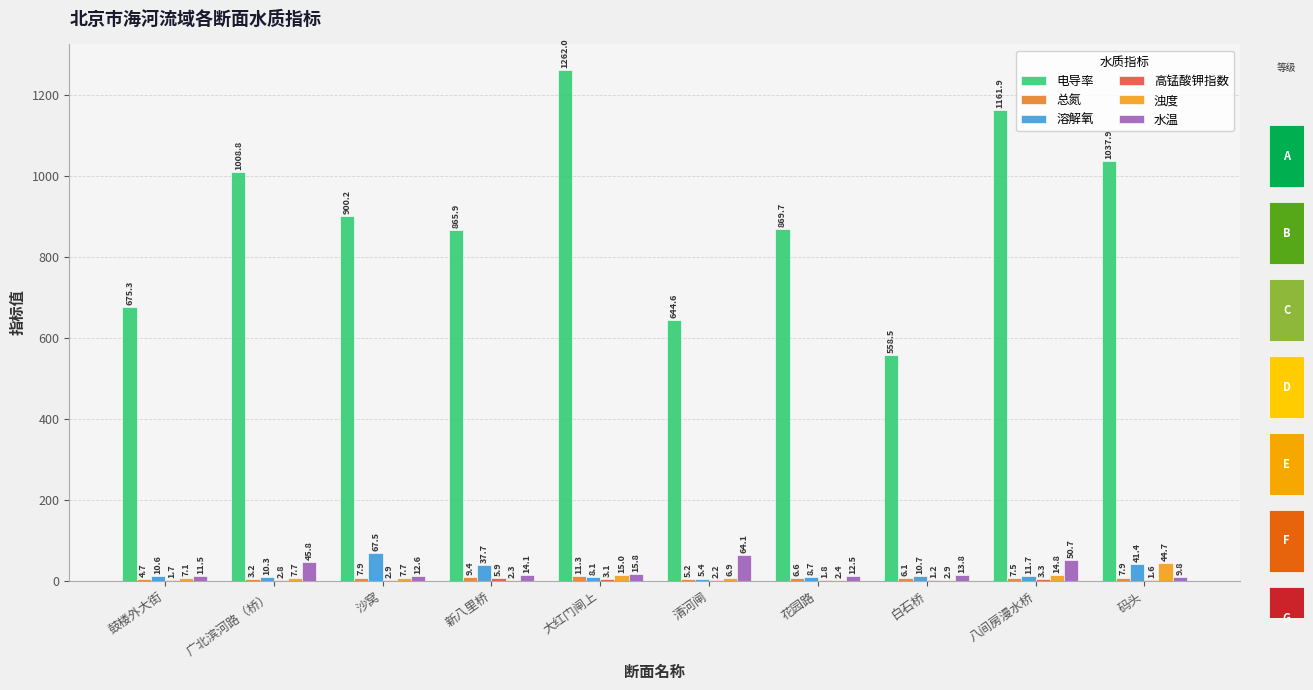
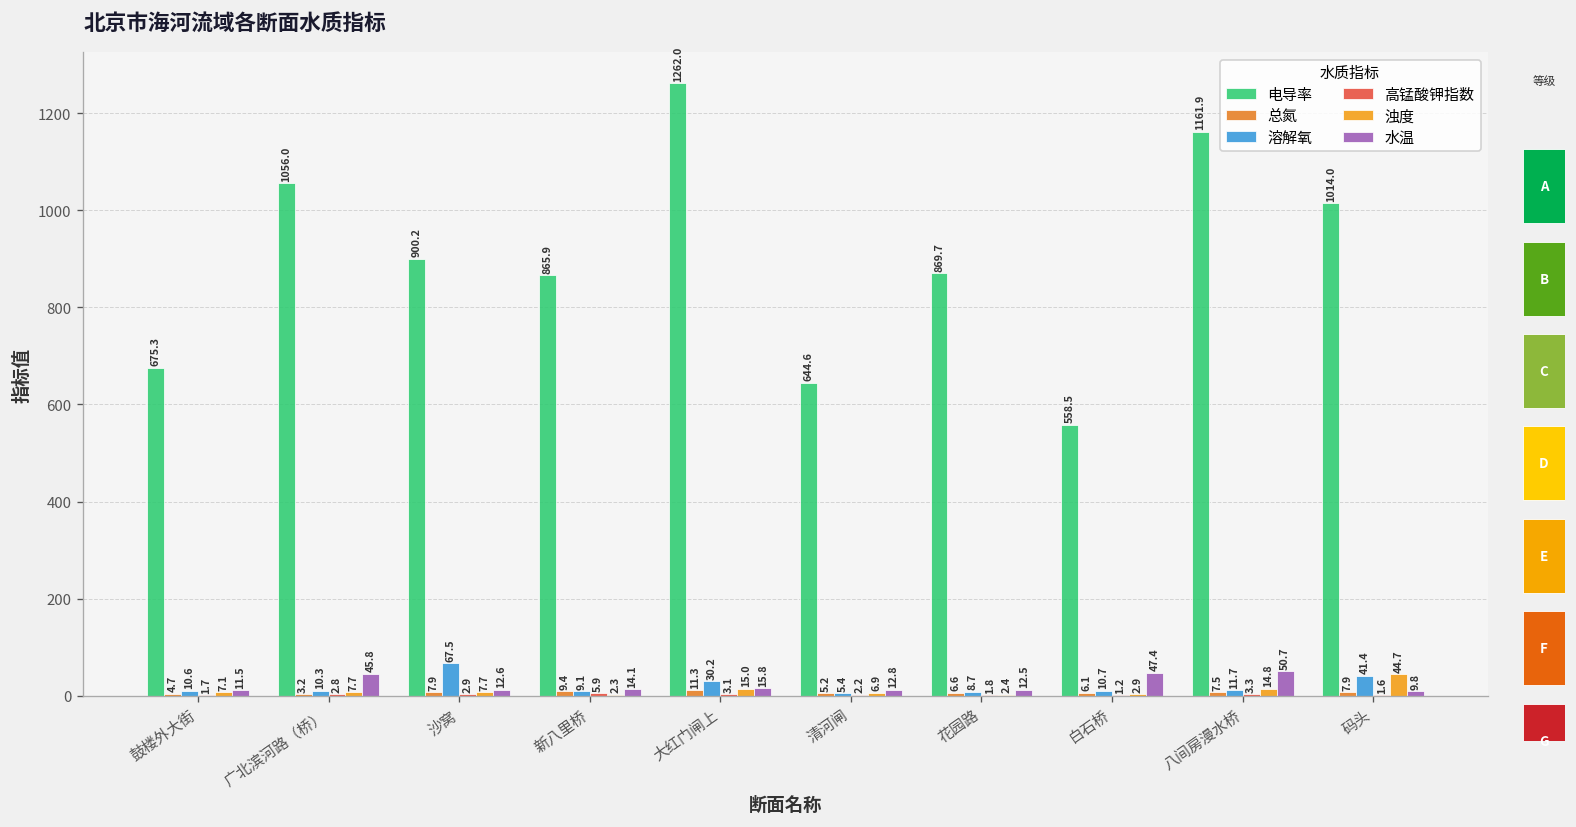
  {
    "北京市海河流域各断面水质指标": {
      "电导率": {
        "鼓楼外大街": 675.3,
-       "广北滨河路（桥）": 1008.8,
+       "广北滨河路（桥）": 1056.0,
        "沙窝": 900.2,
        "新八里桥": 865.9,
        "大红门闸上": 1262.0,
        "清河闸": 644.6,
        "花园路": 869.7,
        "白石桥": 558.5,
        "八间房漫水桥": 1161.9,
-       "码头": 1037.9
+       "码头": 1014.0
      },
      "溶解氧": {
        "鼓楼外大街": 10.6,
        "广北滨河路（桥）": 10.3,
        "沙窝": 67.5,
-       "新八里桥": 37.7,
-       "大红门闸上": 8.1,
+       "新八里桥": 9.1,
+       "大红门闸上": 30.2,
        "清河闸": 5.4,
        "花园路": 8.7,
        "白石桥": 10.7,
        "八间房漫水桥": 11.7,
        "码头": 41.4
      },
      "水温": {
        "鼓楼外大街": 11.5,
        "广北滨河路（桥）": 45.8,
        "沙窝": 12.6,
        "新八里桥": 14.1,
        "大红门闸上": 15.8,
-       "清河闸": 64.1,
+       "清河闸": 12.8,
        "花园路": 12.5,
-       "白石桥": 13.8,
+       "白石桥": 47.4,
        "八间房漫水桥": 50.7,
        "码头": 9.8
      }
    }
  }
